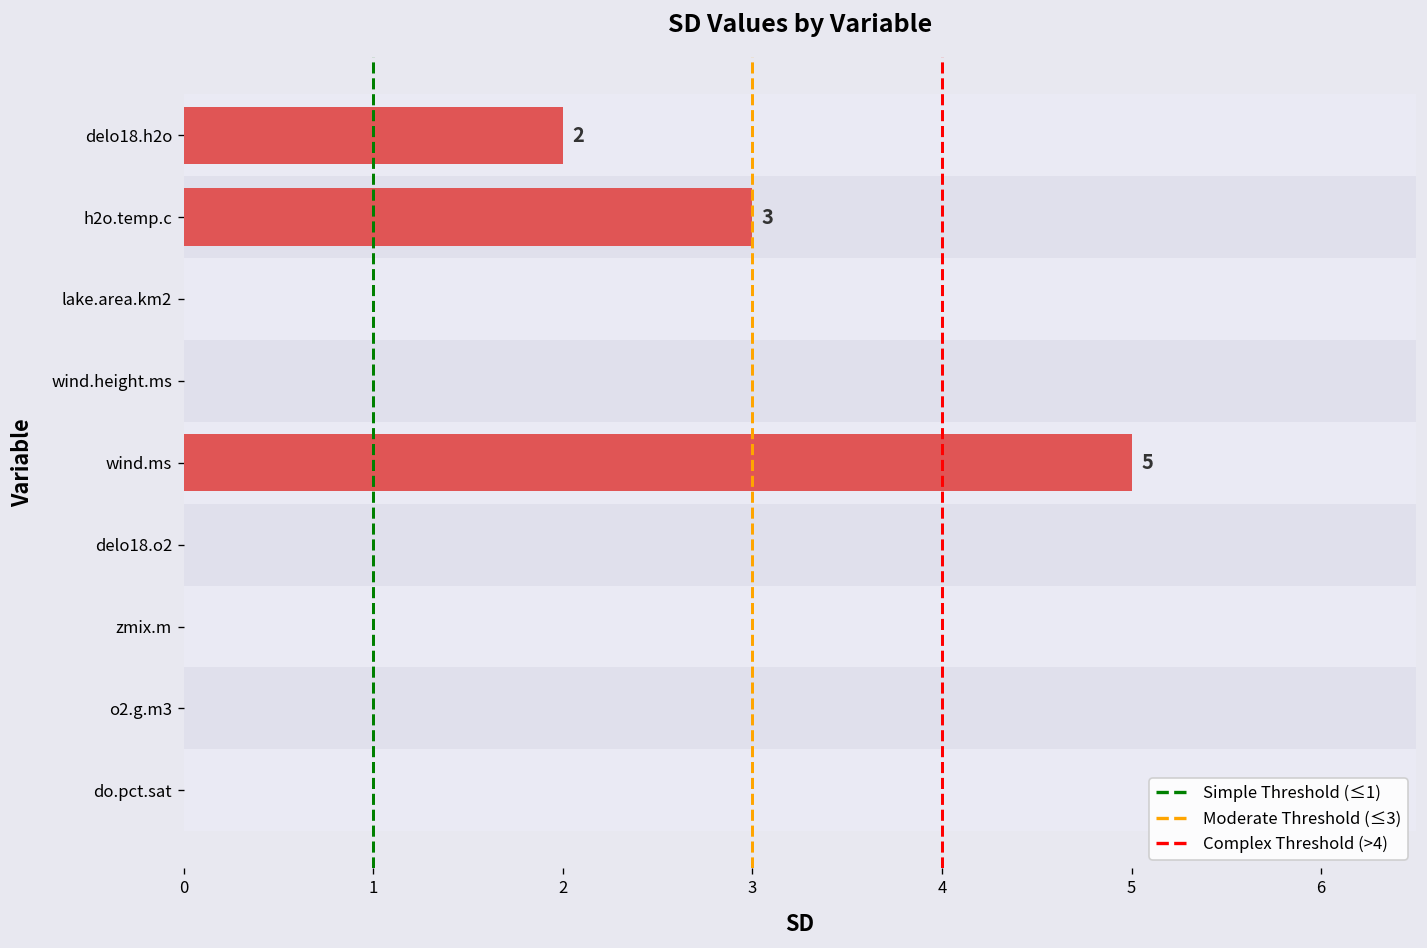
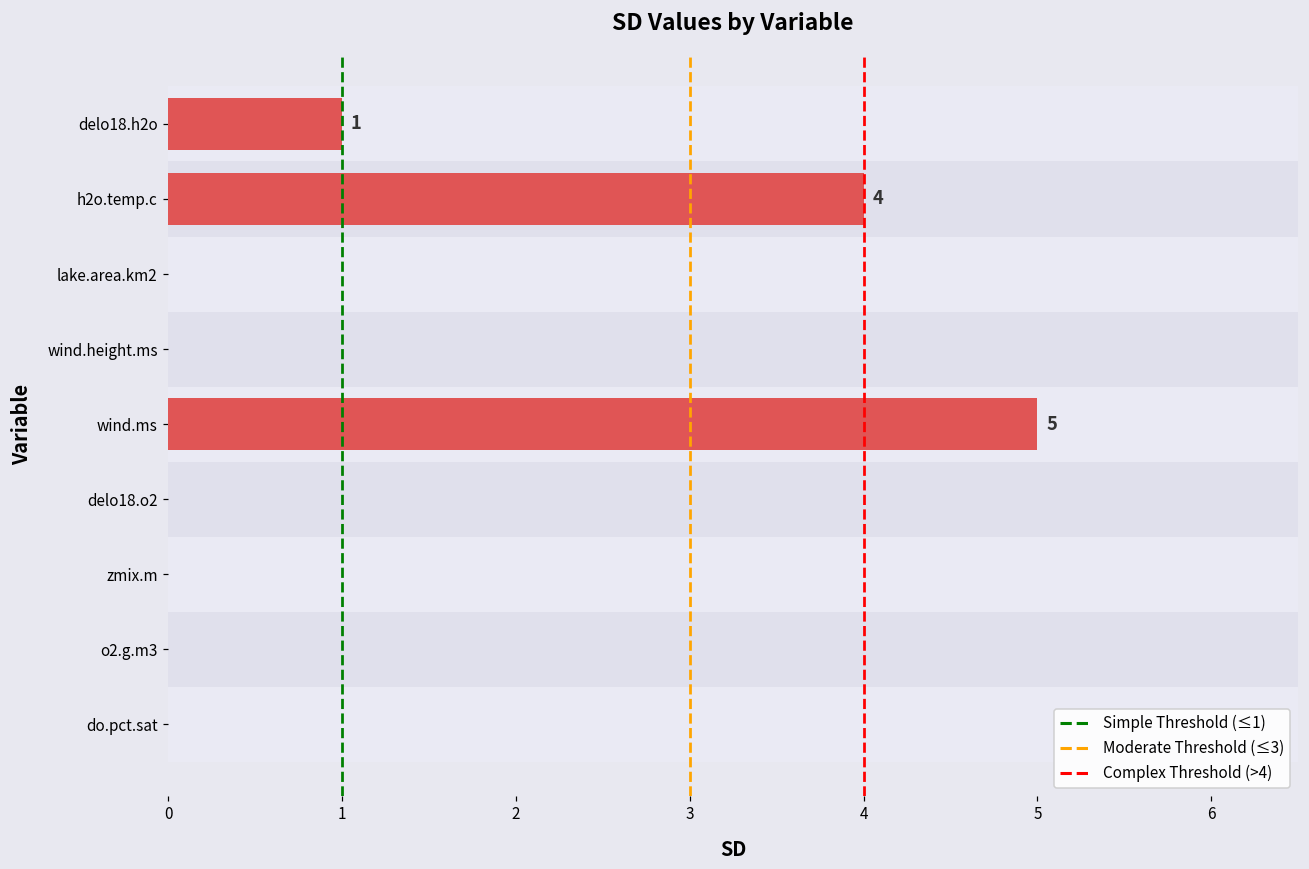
  {
-   "delo18.h2o": 2,
-   "h2o.temp.c": 3,
+   "delo18.h2o": 1,
+   "h2o.temp.c": 4,
    "wind.ms": 5
  }
